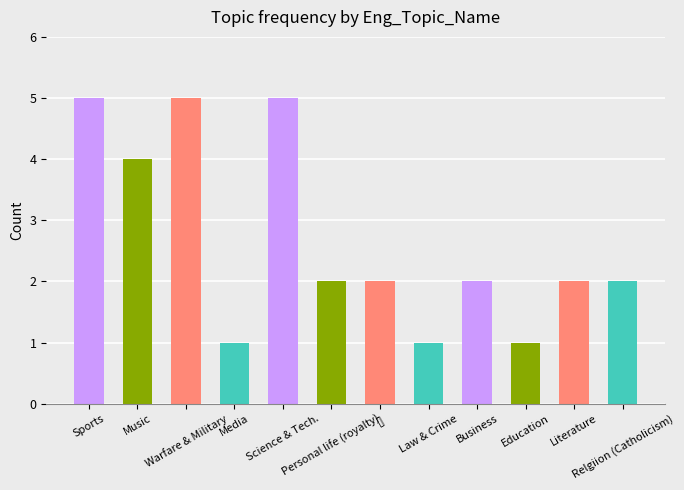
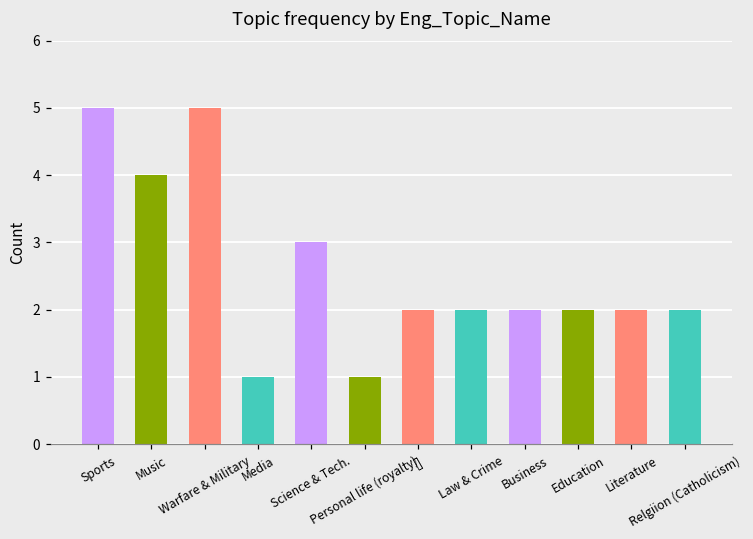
  {
    "Sports": 5,
    "Music": 4,
    "Warfare & Military": 5,
    "Media": 1,
-   "Science & Tech.": 5,
-   "Personal life (royalty)": 2,
+   "Science & Tech.": 3,
+   "Personal life (royalty)": 1,
    "[]": 2,
-   "Law & Crime": 1,
+   "Law & Crime": 2,
    "Business": 2,
-   "Education": 1,
+   "Education": 2,
    "Literature": 2,
    "Relgiion (Catholicism)": 2
  }
